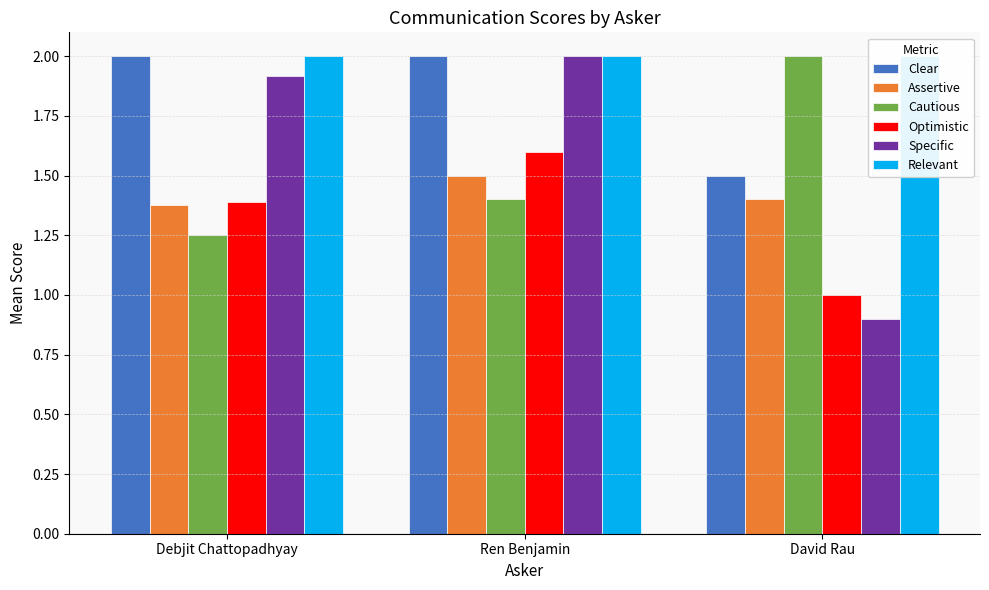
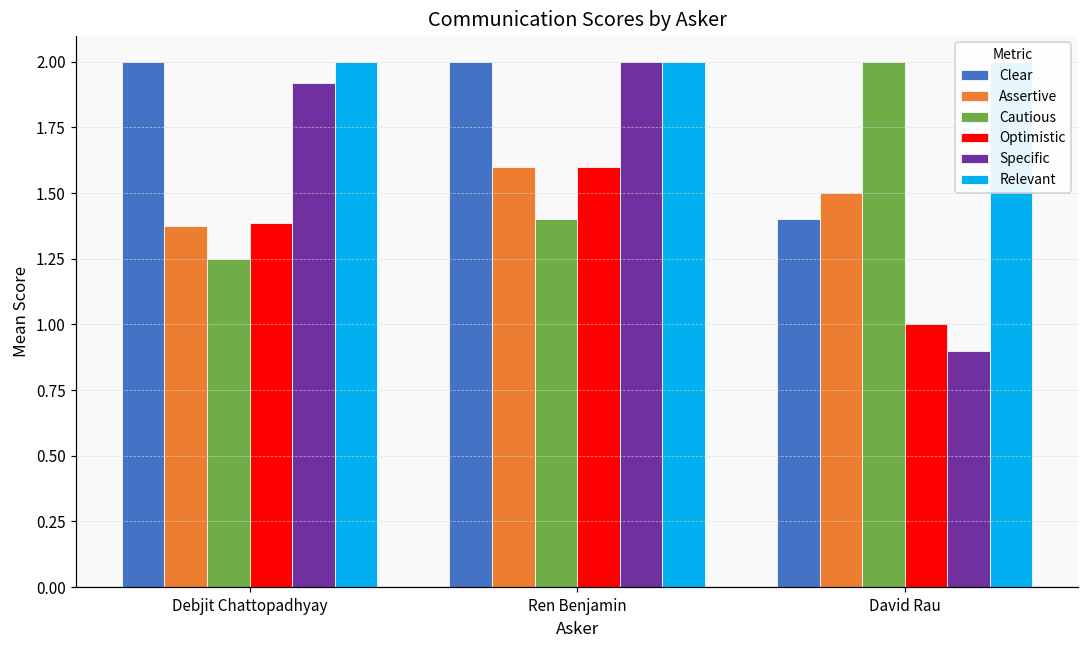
  {
    "Clear": {
      "Debjit Chattopadhyay": 2.0,
      "Ren Benjamin": 2.0,
-     "David Rau": 1.5
+     "David Rau": 1.4
    },
    "Assertive": {
      "Debjit Chattopadhyay": 1.38,
-     "Ren Benjamin": 1.5,
-     "David Rau": 1.4
+     "Ren Benjamin": 1.6,
+     "David Rau": 1.5
    },
    "Cautious": {
      "Debjit Chattopadhyay": 1.25,
      "Ren Benjamin": 1.4,
      "David Rau": 2.0
    },
    "Optimistic": {
      "Debjit Chattopadhyay": 1.39,
      "Ren Benjamin": 1.6,
      "David Rau": 1.0
    },
    "Specific": {
      "Debjit Chattopadhyay": 1.92,
      "Ren Benjamin": 2.0,
      "David Rau": 0.9
    },
    "Relevant": {
      "Debjit Chattopadhyay": 2.0,
      "Ren Benjamin": 2.0
    }
  }
